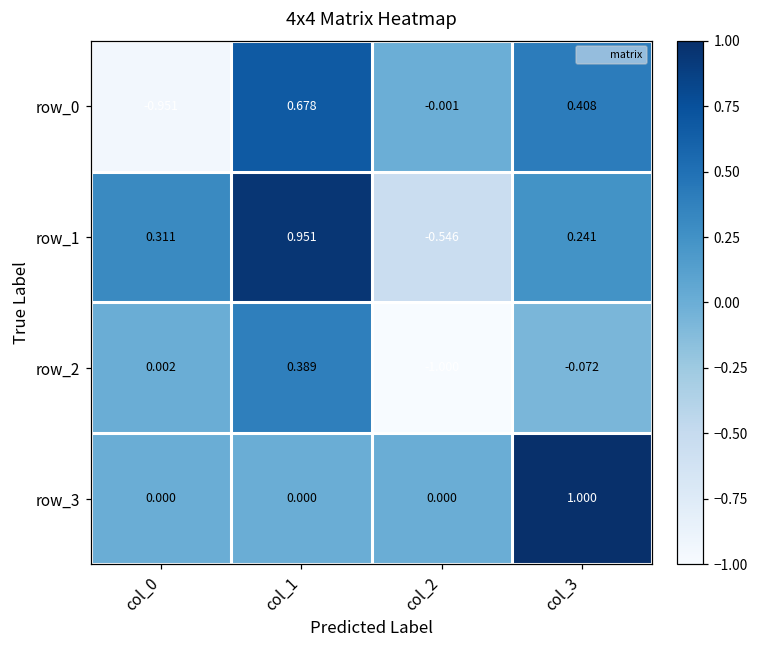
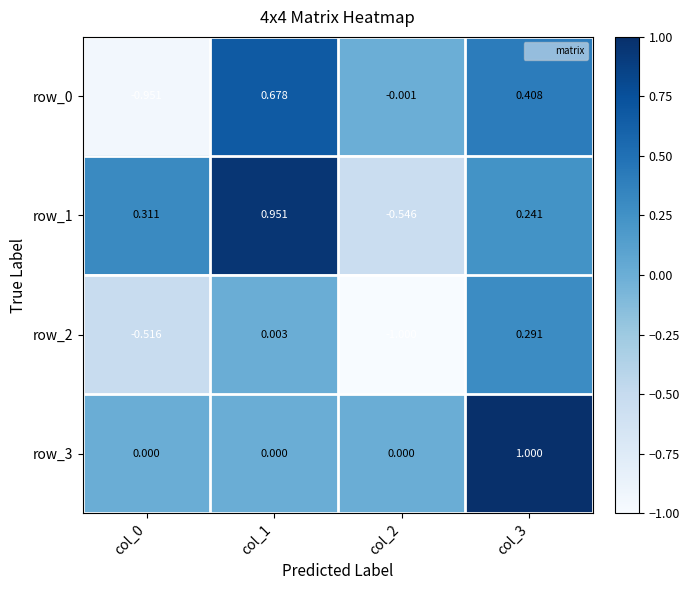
  {
    "row_0": {
      "col_1": 0.678,
      "col_2": -0.001,
      "col_3": 0.408
    },
    "row_1": {
      "col_0": 0.311,
      "col_1": 0.951,
      "col_2": -0.546,
      "col_3": 0.241
    },
    "row_2": {
-     "col_0": 0.002,
-     "col_1": 0.389,
-     "col_3": -0.072
+     "col_0": -0.516,
+     "col_1": 0.003,
+     "col_3": 0.291
    },
    "row_3": {
      "col_0": 0.000,
      "col_1": 0.000,
      "col_2": 0.000,
      "col_3": 1.000
    }
  }
